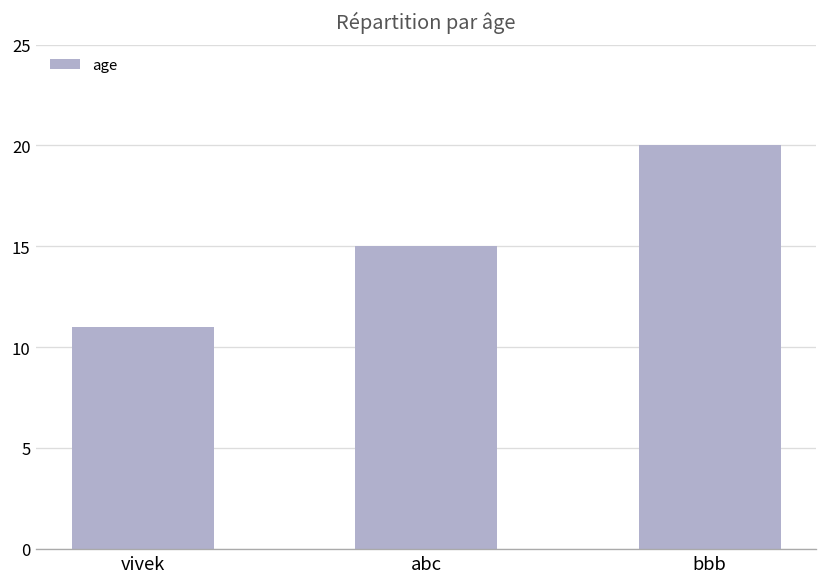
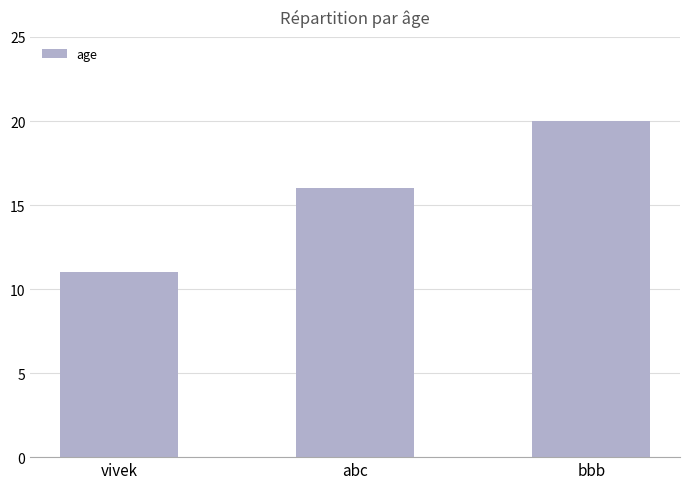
  {
    "vivek": 11,
-   "abc": 15,
+   "abc": 16,
    "bbb": 20
  }
